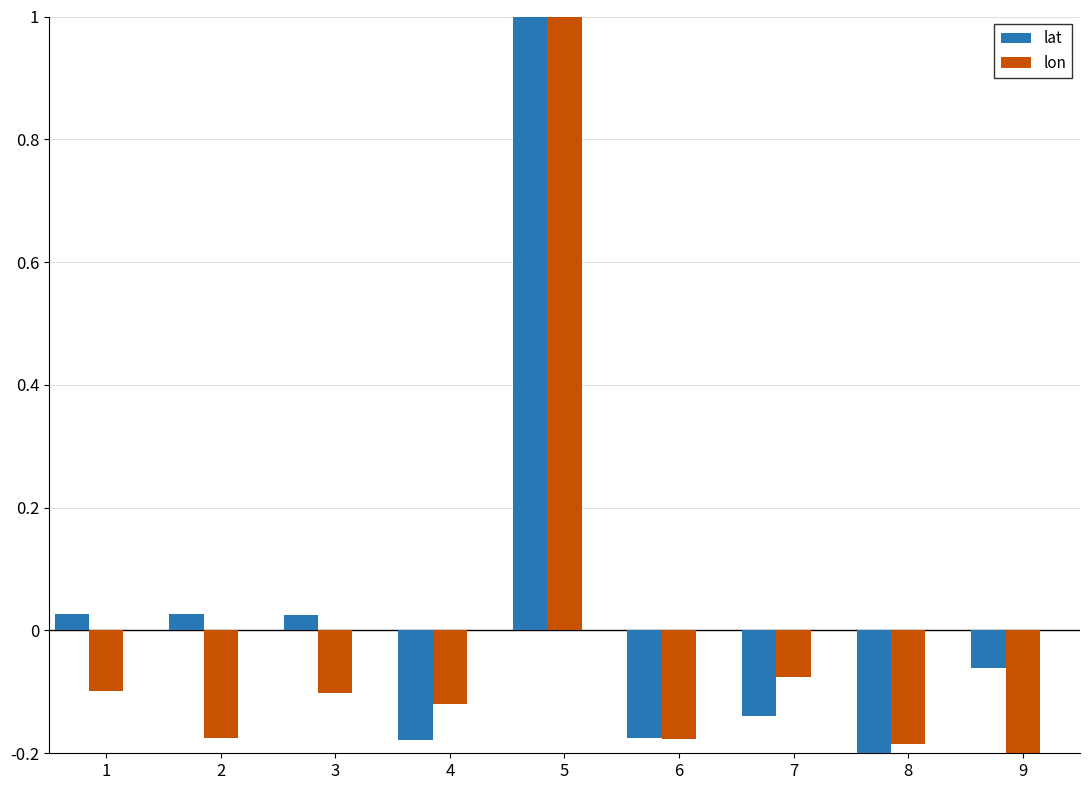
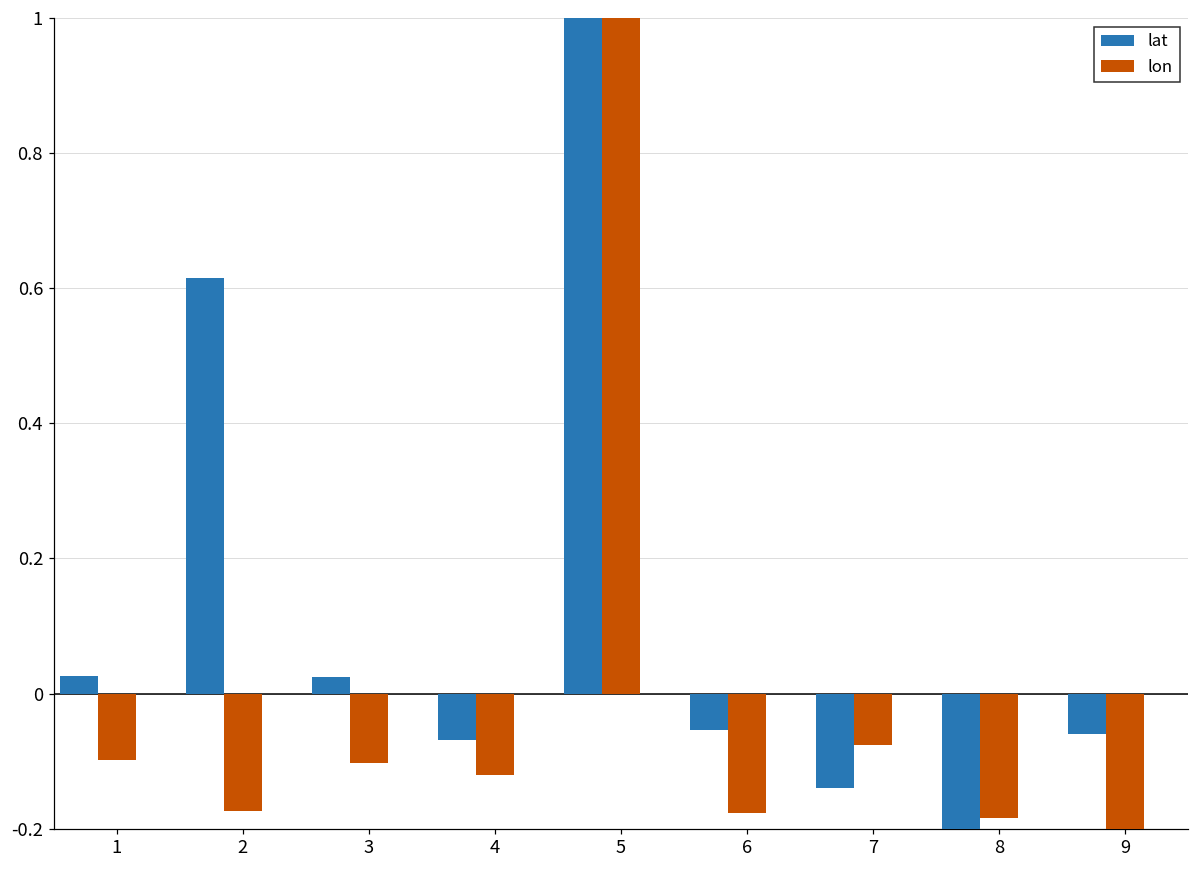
  {
    "lat": {
      "1": 0.03,
-     "2": 0.03,
+     "2": 0.62,
      "3": 0.02,
-     "4": -0.18,
+     "4": -0.07,
      "5": 1.00,
-     "6": -0.18,
+     "6": -0.05,
      "7": -0.14,
      "8": -0.20,
      "9": -0.06
    },
    "lon": {
      "1": -0.10,
      "2": -0.17,
      "3": -0.10,
      "4": -0.12,
      "5": 1.00,
      "6": -0.18,
      "7": -0.08,
      "8": -0.18,
      "9": -0.20
    }
  }
